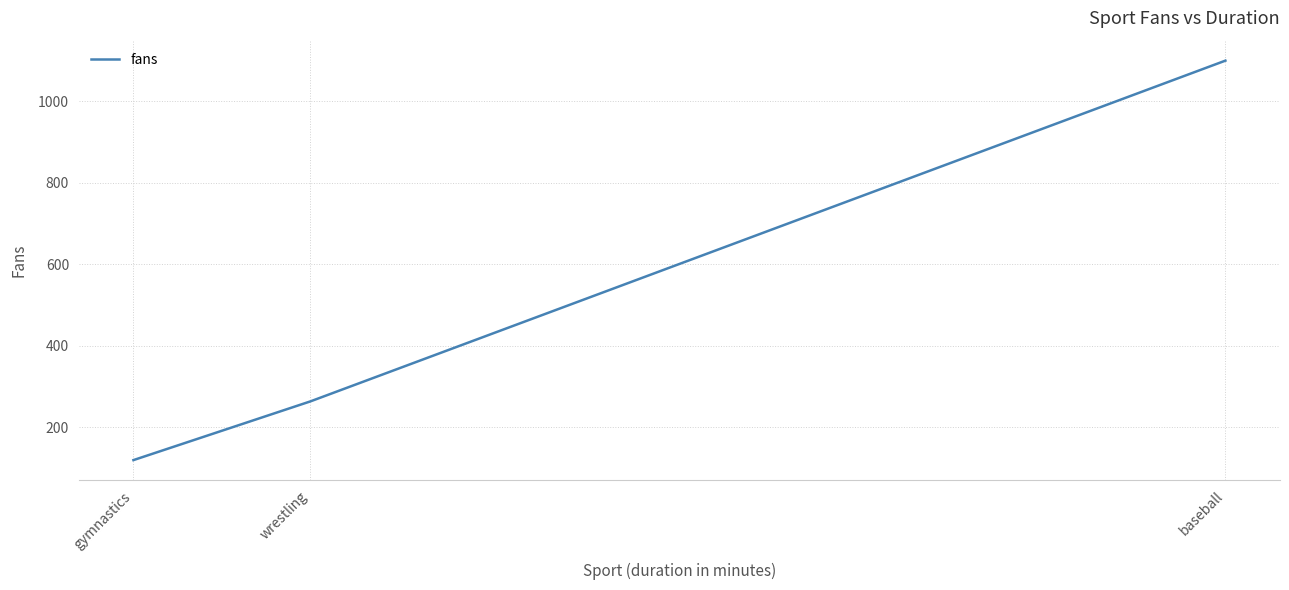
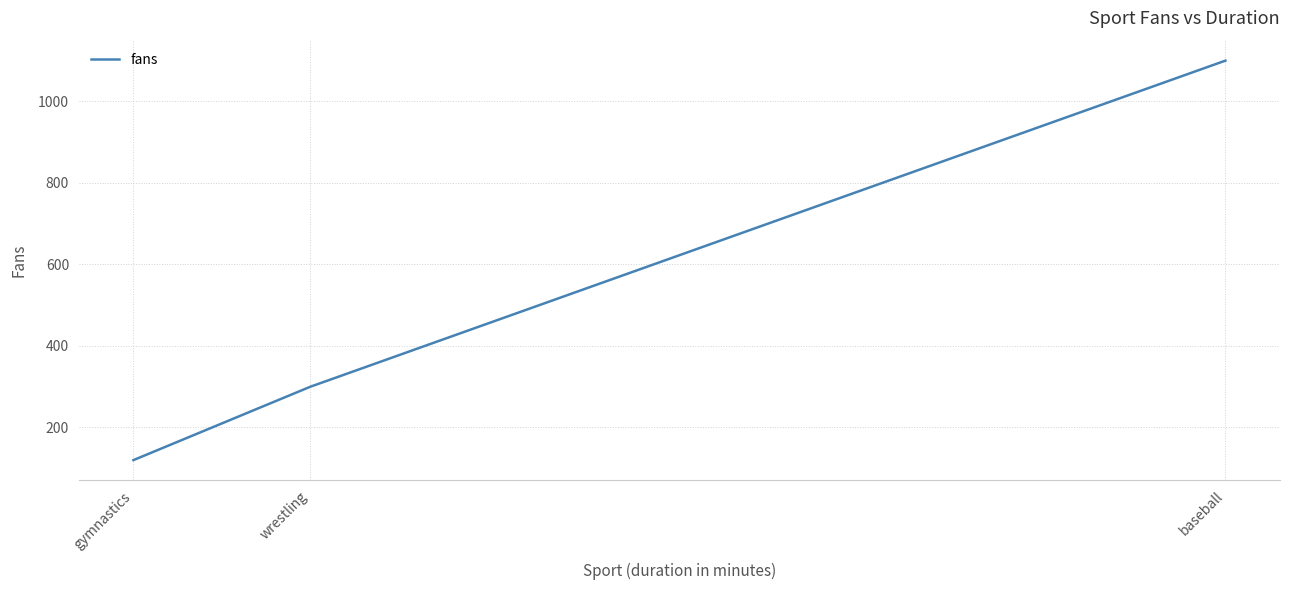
  {
    "gymnastics": 120,
-   "wrestling": 260,
+   "wrestling": 300,
    "baseball": 1100
  }
